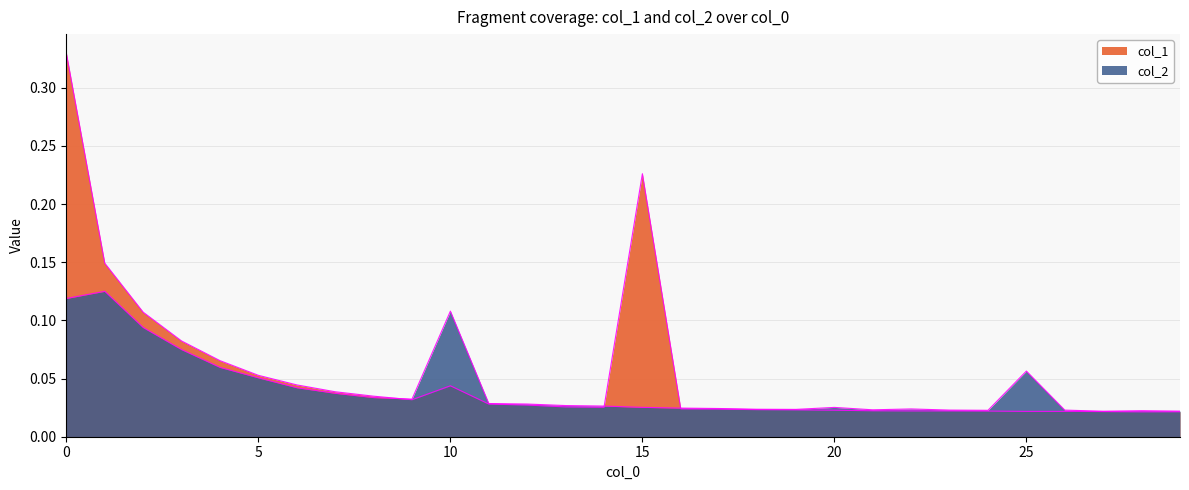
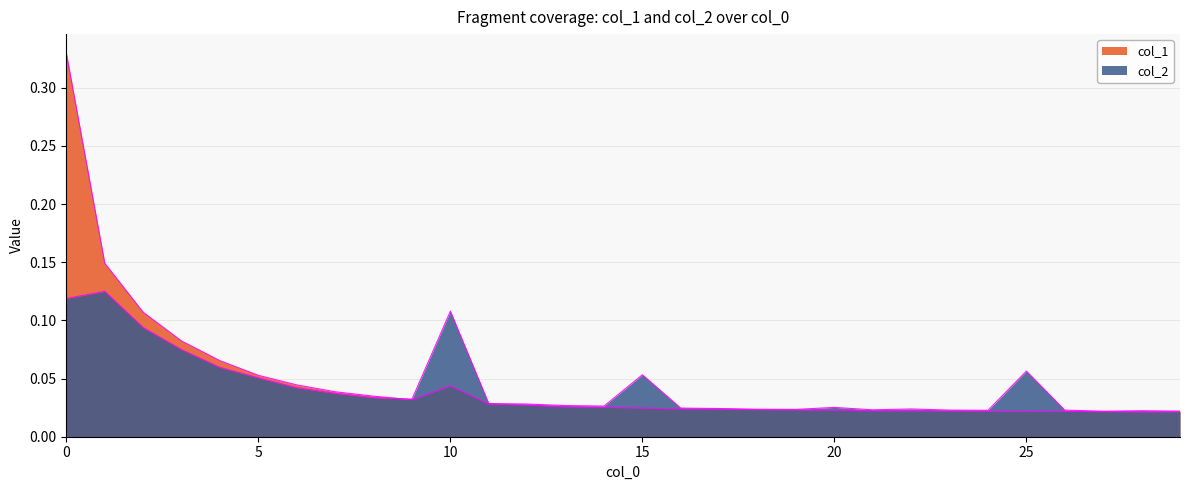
  {
    "col_1": {
      "0": 0.330,
      "10": 0.044,
-     "15": 0.226,
+     "15": 0.025,
      "20": 0.023,
      "25": 0.022
    },
    "col_2": {
      "0": 0.119,
      "10": 0.108,
-     "15": 0.025,
+     "15": 0.053,
      "20": 0.025,
      "25": 0.056
    }
  }
